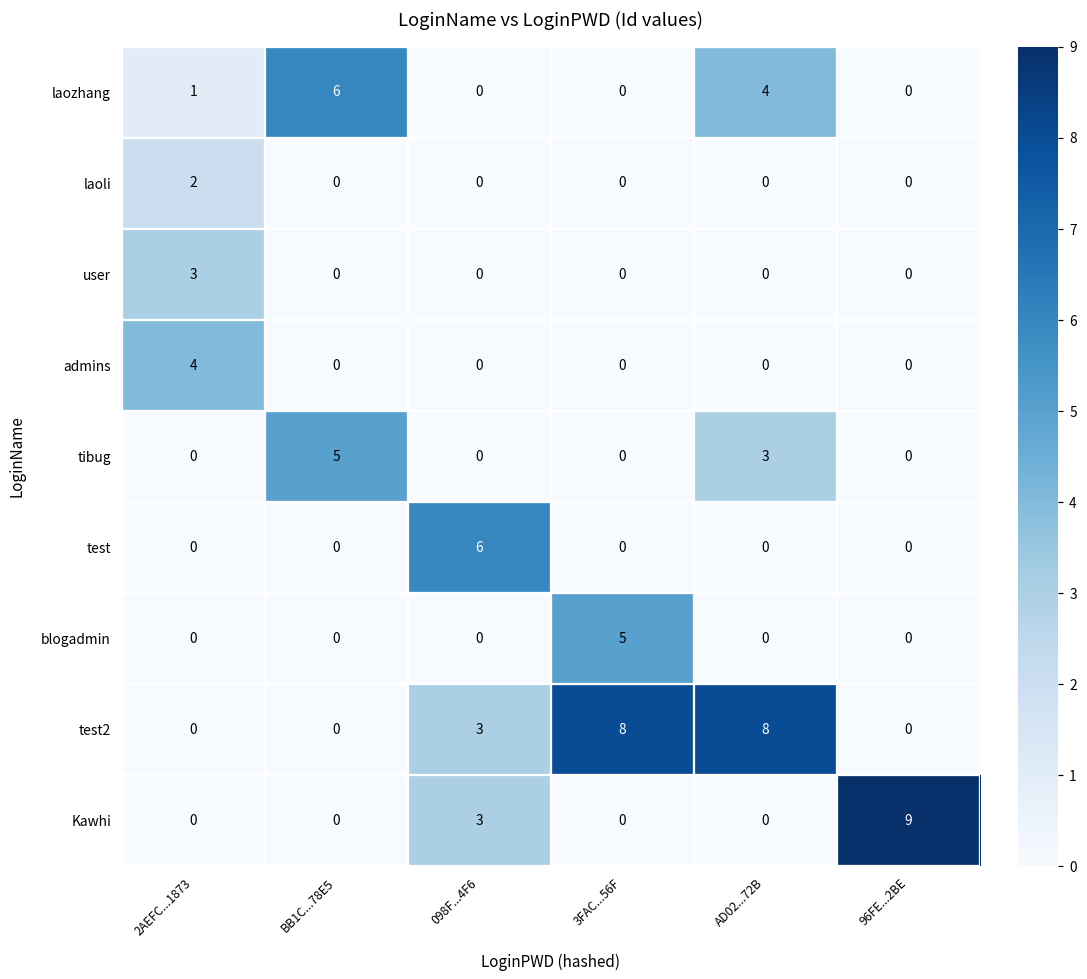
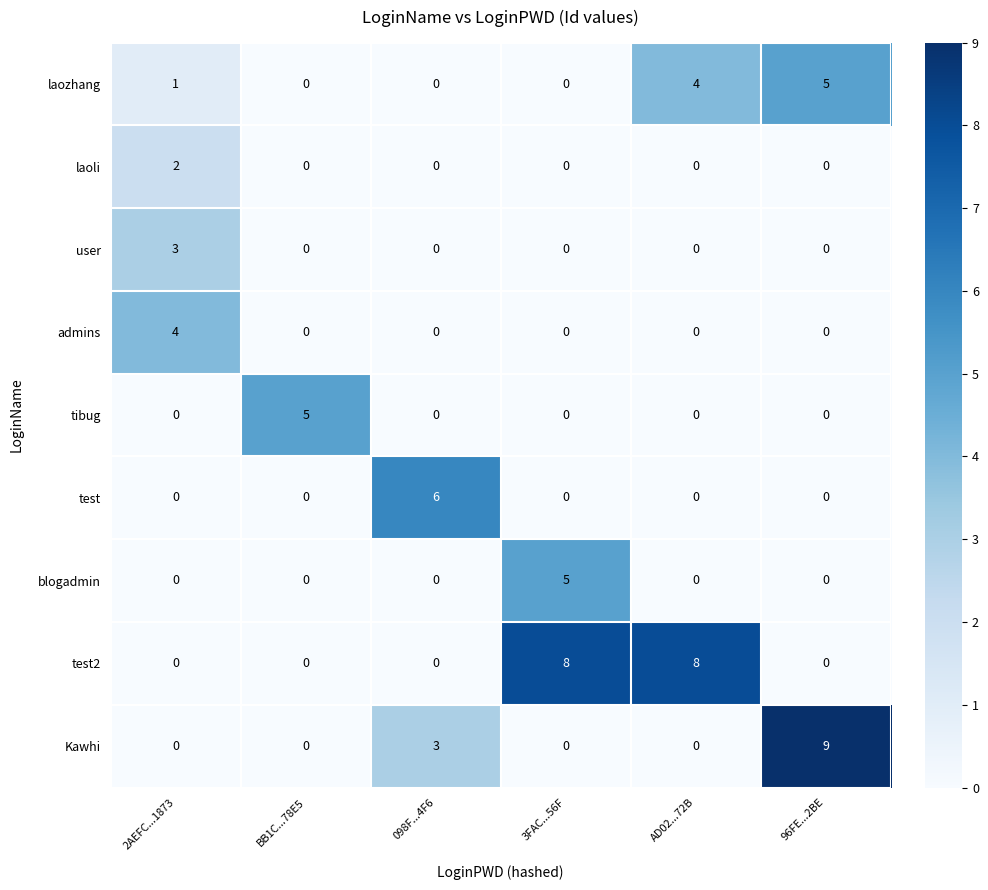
  {
    "laozhang": {
      "2AEFC...1873": 1,
-     "BB1C...78E5": 6,
+     "BB1C...78E5": 0,
      "098F...4F6": 0,
      "3FAC...56F": 0,
      "AD02...72B": 4,
-     "96FE...2BE": 0
+     "96FE...2BE": 5
    },
    "laoli": {
      "2AEFC...1873": 2,
      "BB1C...78E5": 0,
      "098F...4F6": 0,
      "3FAC...56F": 0,
      "AD02...72B": 0,
      "96FE...2BE": 0
    },
    "user": {
      "2AEFC...1873": 3,
      "BB1C...78E5": 0,
      "098F...4F6": 0,
      "3FAC...56F": 0,
      "AD02...72B": 0,
      "96FE...2BE": 0
    },
    "admins": {
      "2AEFC...1873": 4,
      "BB1C...78E5": 0,
      "098F...4F6": 0,
      "3FAC...56F": 0,
      "AD02...72B": 0,
      "96FE...2BE": 0
    },
    "tibug": {
      "2AEFC...1873": 0,
      "BB1C...78E5": 5,
      "098F...4F6": 0,
      "3FAC...56F": 0,
-     "AD02...72B": 3,
+     "AD02...72B": 0,
      "96FE...2BE": 0
    },
    "test": {
      "2AEFC...1873": 0,
      "BB1C...78E5": 0,
      "098F...4F6": 6,
      "3FAC...56F": 0,
      "AD02...72B": 0,
      "96FE...2BE": 0
    },
    "blogadmin": {
      "2AEFC...1873": 0,
      "BB1C...78E5": 0,
      "098F...4F6": 0,
      "3FAC...56F": 5,
      "AD02...72B": 0,
      "96FE...2BE": 0
    },
    "test2": {
      "2AEFC...1873": 0,
      "BB1C...78E5": 0,
-     "098F...4F6": 3,
+     "098F...4F6": 0,
      "3FAC...56F": 8,
      "AD02...72B": 8,
      "96FE...2BE": 0
    },
    "Kawhi": {
      "2AEFC...1873": 0,
      "BB1C...78E5": 0,
      "098F...4F6": 3,
      "3FAC...56F": 0,
      "AD02...72B": 0,
      "96FE...2BE": 9
    }
  }
